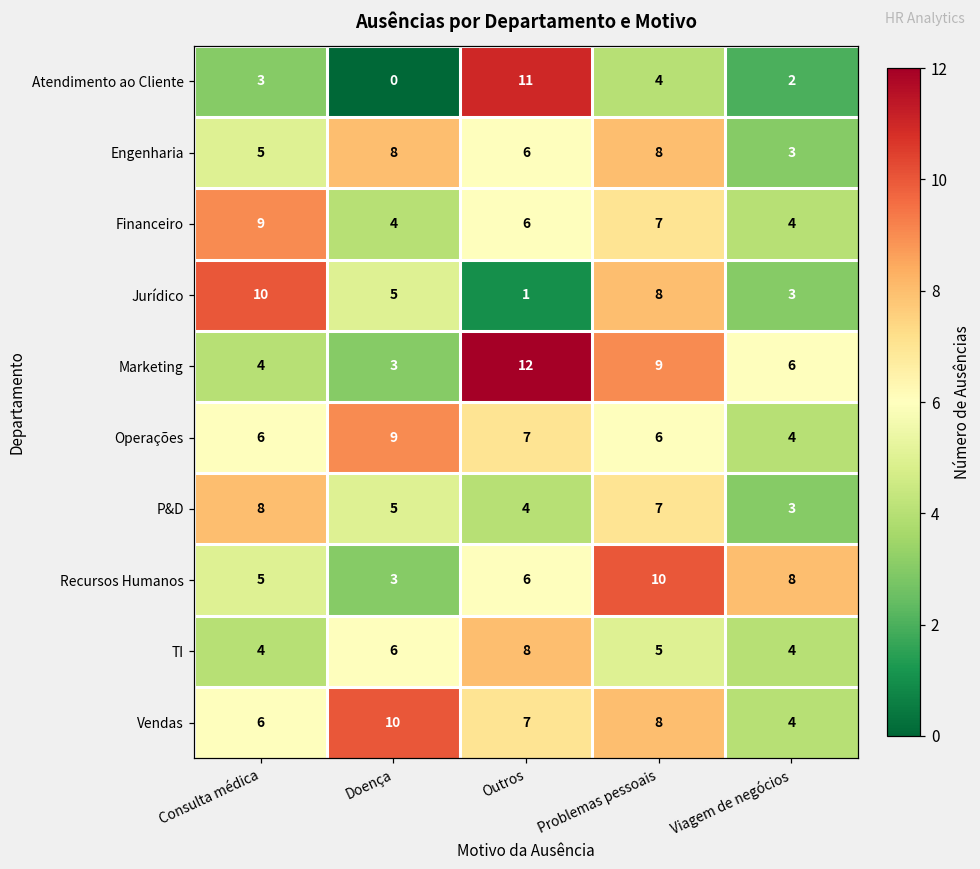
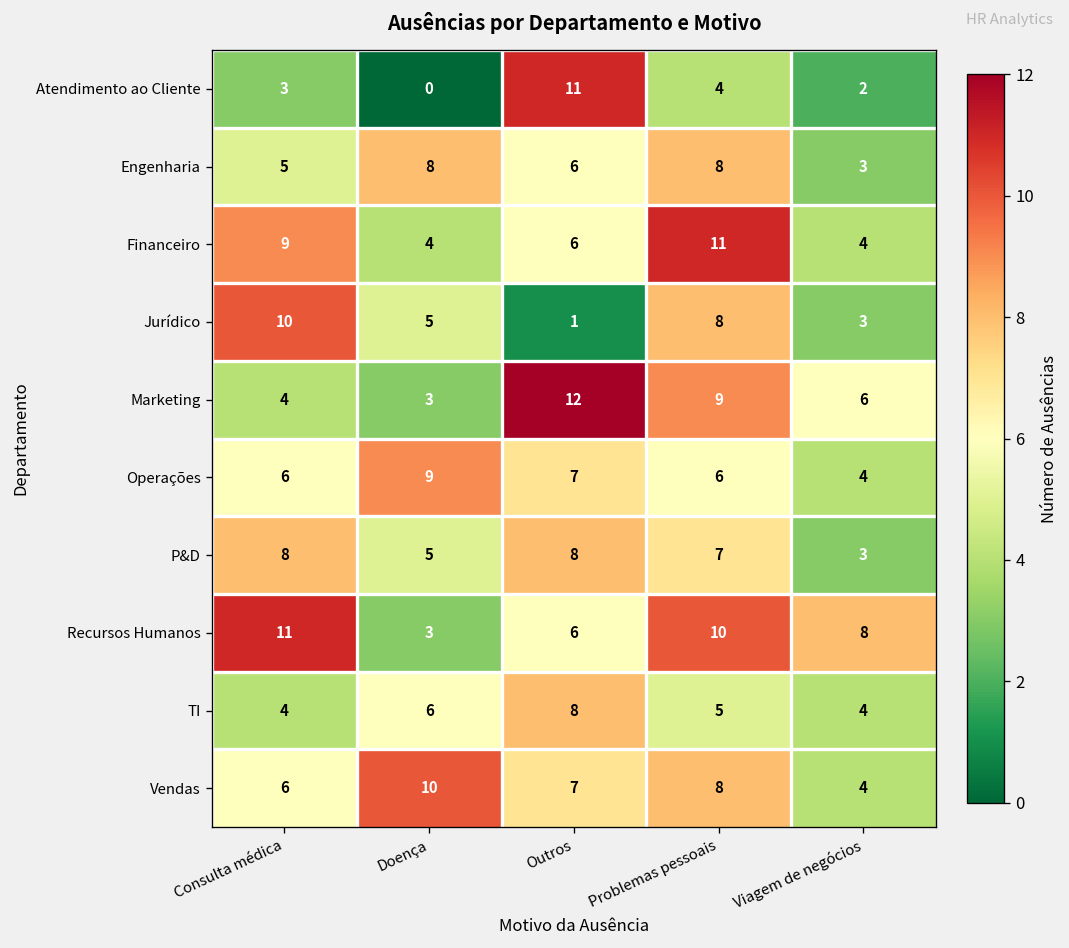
  {
    "Atendimento ao Cliente": {
      "Consulta médica": 3,
      "Doença": 0,
      "Outros": 11,
      "Problemas pessoais": 4,
      "Viagem de negócios": 2
    },
    "Engenharia": {
      "Consulta médica": 5,
      "Doença": 8,
      "Outros": 6,
      "Problemas pessoais": 8,
      "Viagem de negócios": 3
    },
    "Financeiro": {
      "Consulta médica": 9,
      "Doença": 4,
      "Outros": 6,
-     "Problemas pessoais": 7,
+     "Problemas pessoais": 11,
      "Viagem de negócios": 4
    },
    "Jurídico": {
      "Consulta médica": 10,
      "Doença": 5,
      "Outros": 1,
      "Problemas pessoais": 8,
      "Viagem de negócios": 3
    },
    "Marketing": {
      "Consulta médica": 4,
      "Doença": 3,
      "Outros": 12,
      "Problemas pessoais": 9,
      "Viagem de negócios": 6
    },
    "Operações": {
      "Consulta médica": 6,
      "Doença": 9,
      "Outros": 7,
      "Problemas pessoais": 6,
      "Viagem de negócios": 4
    },
    "P&D": {
      "Consulta médica": 8,
      "Doença": 5,
-     "Outros": 4,
+     "Outros": 8,
      "Problemas pessoais": 7,
      "Viagem de negócios": 3
    },
    "Recursos Humanos": {
-     "Consulta médica": 5,
+     "Consulta médica": 11,
      "Doença": 3,
      "Outros": 6,
      "Problemas pessoais": 10,
      "Viagem de negócios": 8
    },
    "TI": {
      "Consulta médica": 4,
      "Doença": 6,
      "Outros": 8,
      "Problemas pessoais": 5,
      "Viagem de negócios": 4
    },
    "Vendas": {
      "Consulta médica": 6,
      "Doença": 10,
      "Outros": 7,
      "Problemas pessoais": 8,
      "Viagem de negócios": 4
    }
  }
